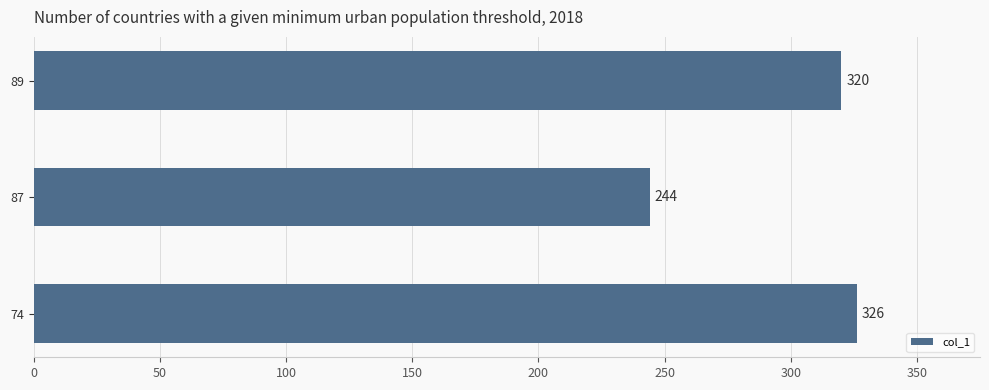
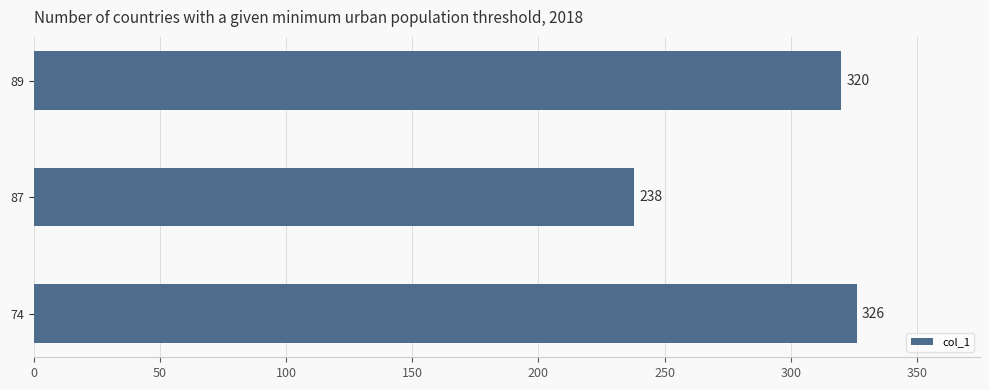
  {
    "89": 320,
-   "87": 244,
+   "87": 238,
    "74": 326
  }
